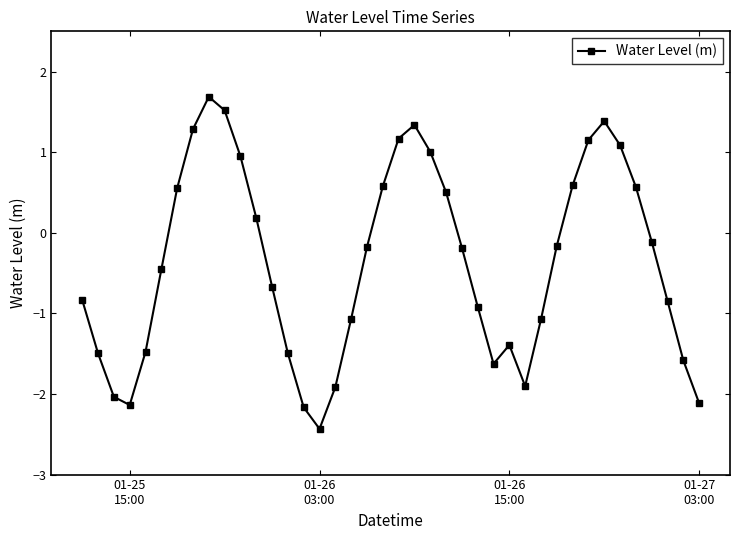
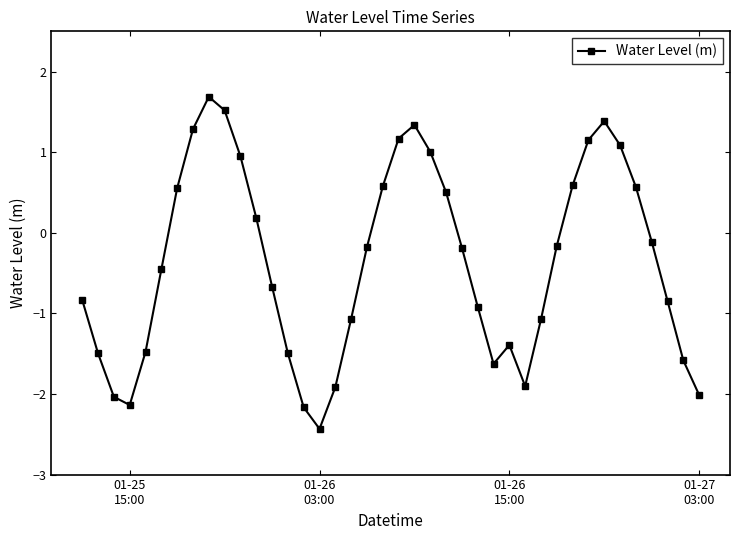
  {
    "01-25 15:00": -2.1,
    "01-26 03:00": -2.4,
    "01-26 15:00": -1.4,
-   "01-27 03:00": -2.1
+   "01-27 03:00": -2.0
  }
